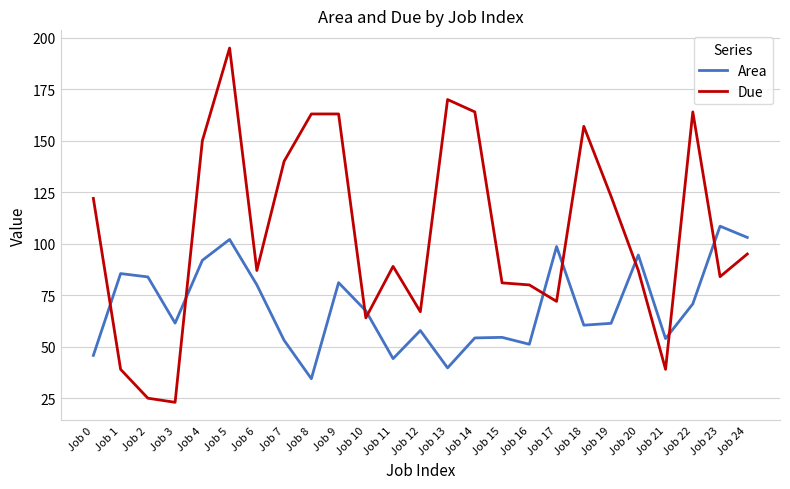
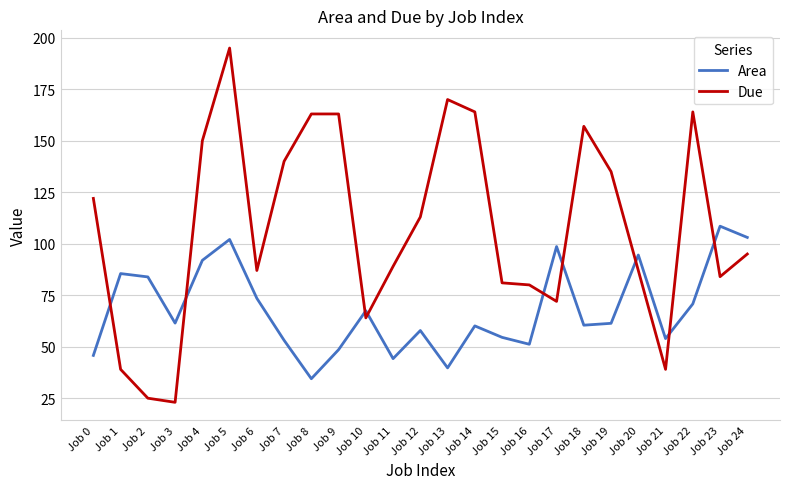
  {
    "Area": {
      "Job 0": 46,
      "Job 1": 86,
      "Job 2": 84,
      "Job 3": 61,
      "Job 4": 92,
      "Job 5": 102,
-     "Job 6": 80,
+     "Job 6": 73,
      "Job 7": 53,
      "Job 8": 34,
-     "Job 9": 81,
+     "Job 9": 49,
      "Job 10": 67,
      "Job 11": 44,
      "Job 12": 58,
      "Job 13": 40,
-     "Job 14": 54,
+     "Job 14": 60,
      "Job 15": 55,
      "Job 16": 51,
      "Job 17": 99,
      "Job 18": 60,
      "Job 19": 61,
      "Job 20": 95,
      "Job 21": 54,
      "Job 22": 71,
      "Job 23": 109,
      "Job 24": 103
    },
    "Due": {
      "Job 0": 122,
      "Job 1": 39,
      "Job 2": 25,
      "Job 3": 23,
      "Job 4": 150,
      "Job 5": 195,
      "Job 6": 87,
      "Job 7": 140,
      "Job 8": 163,
      "Job 9": 163,
      "Job 10": 64,
      "Job 11": 89,
-     "Job 12": 67,
+     "Job 12": 113,
      "Job 13": 170,
      "Job 14": 164,
      "Job 15": 81,
      "Job 16": 80,
      "Job 17": 72,
      "Job 18": 157,
-     "Job 19": 123,
+     "Job 19": 135,
      "Job 20": 87,
      "Job 21": 39,
      "Job 22": 164,
      "Job 23": 84,
      "Job 24": 95
    }
  }
